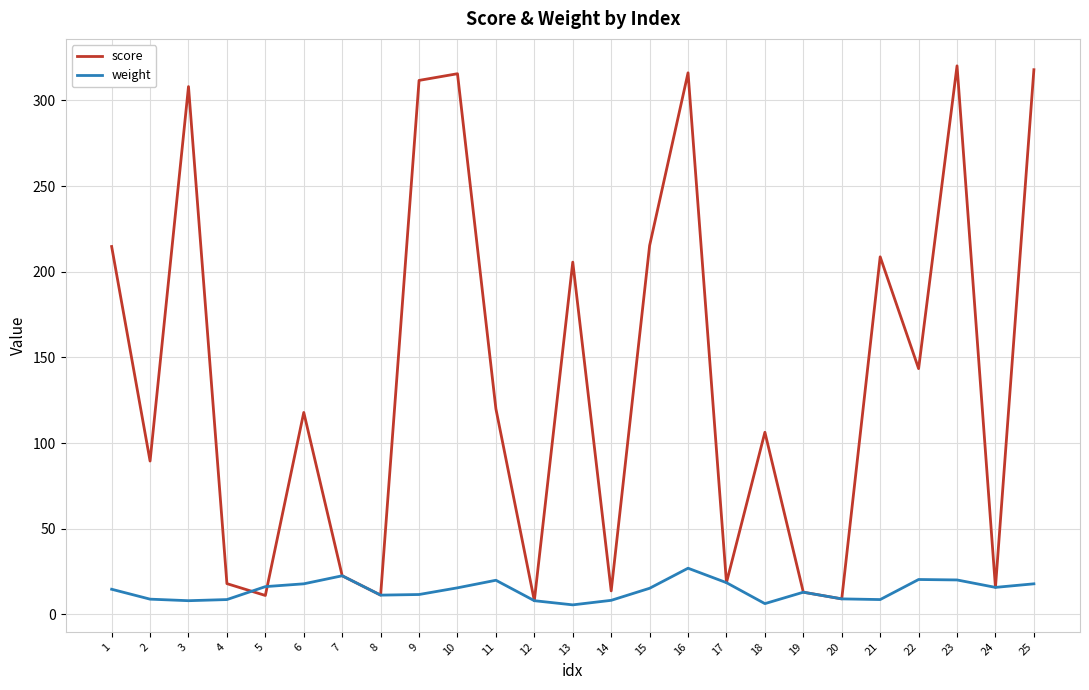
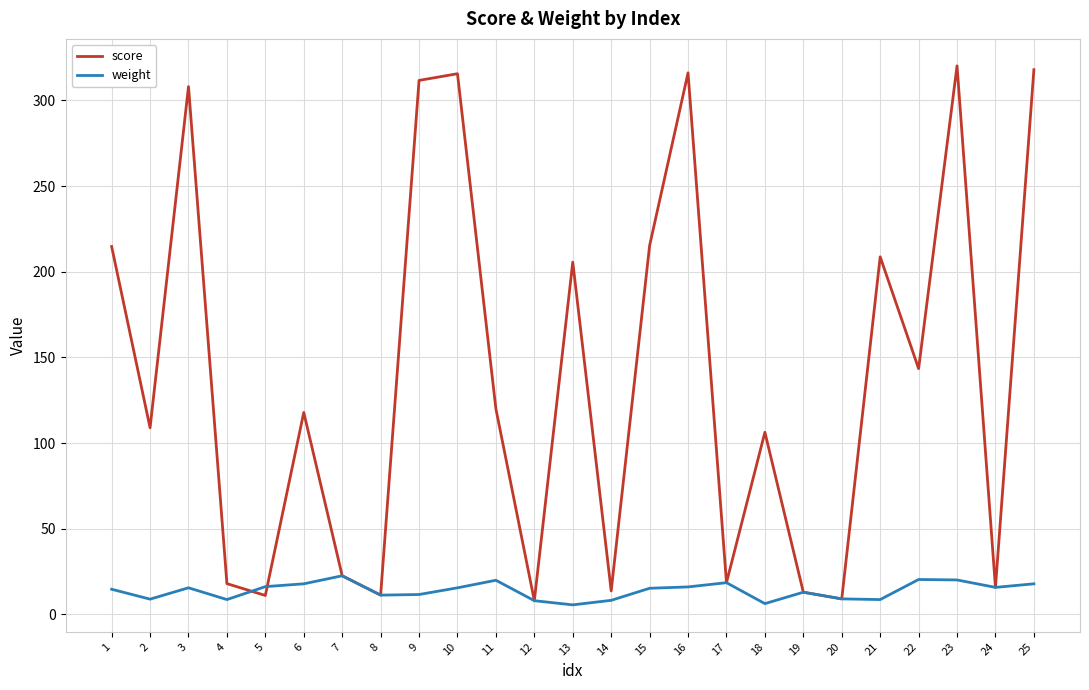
  {
    "score": {
      "1": 215,
-     "2": 90,
+     "2": 109,
      "3": 308,
      "4": 18,
      "5": 11,
      "6": 118,
      "9": 312,
      "10": 316,
      "11": 120,
      "13": 206,
      "14": 14,
      "15": 215,
      "16": 316,
      "18": 106,
      "21": 209,
      "22": 143,
      "23": 320,
      "25": 318
    },
    "weight": {
      "1": 15,
      "2": 9,
-     "3": 8,
+     "3": 16,
      "4": 9,
      "5": 16,
      "6": 18,
      "9": 12,
      "10": 16,
      "11": 20,
      "13": 6,
      "14": 8,
      "15": 15,
-     "16": 27,
+     "16": 16,
      "18": 6,
      "21": 9,
      "22": 20,
      "23": 20,
      "25": 18
    }
  }
